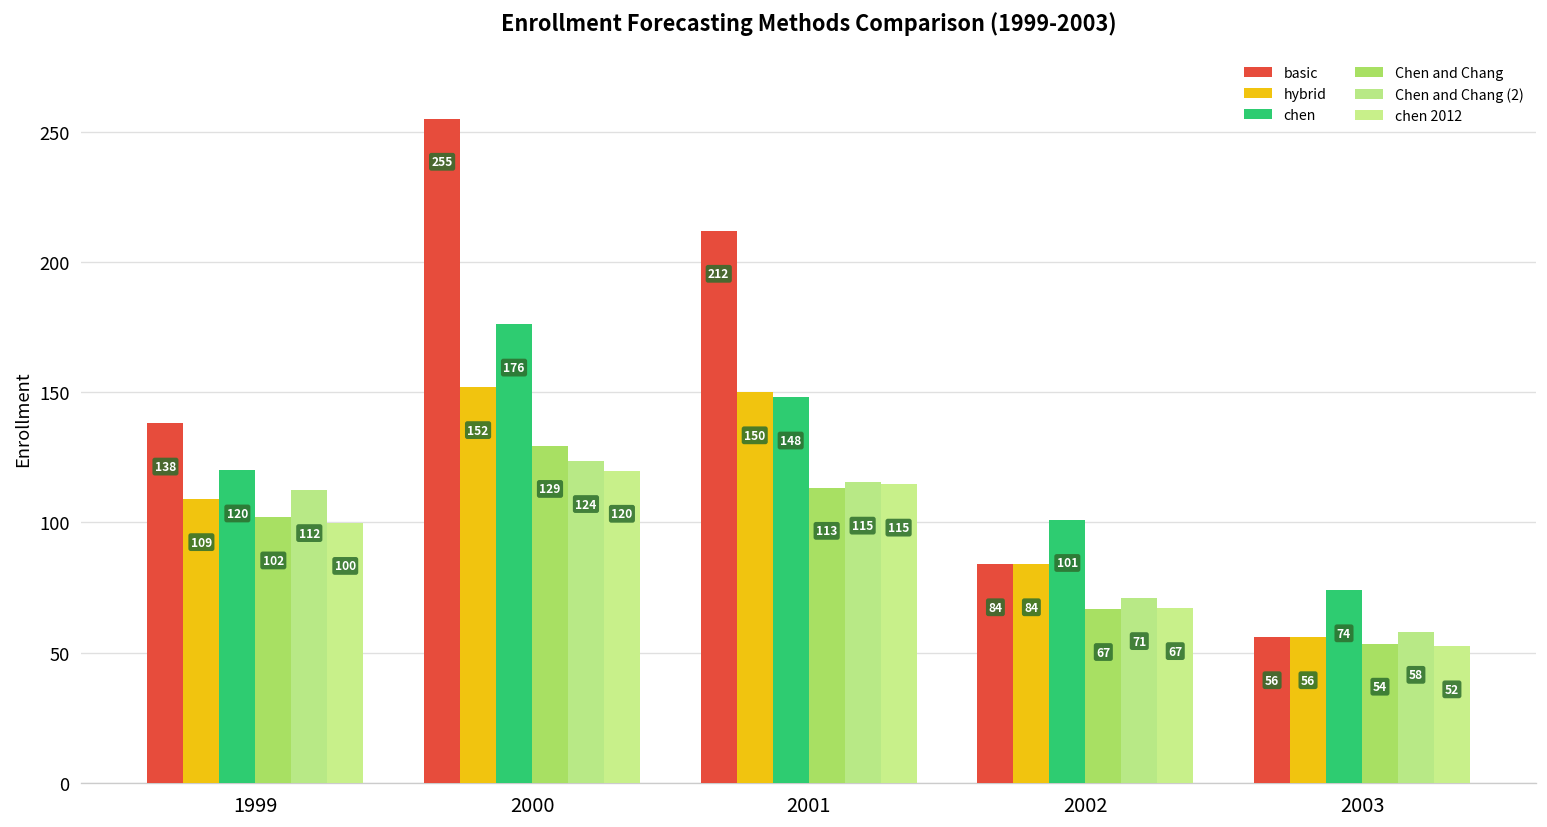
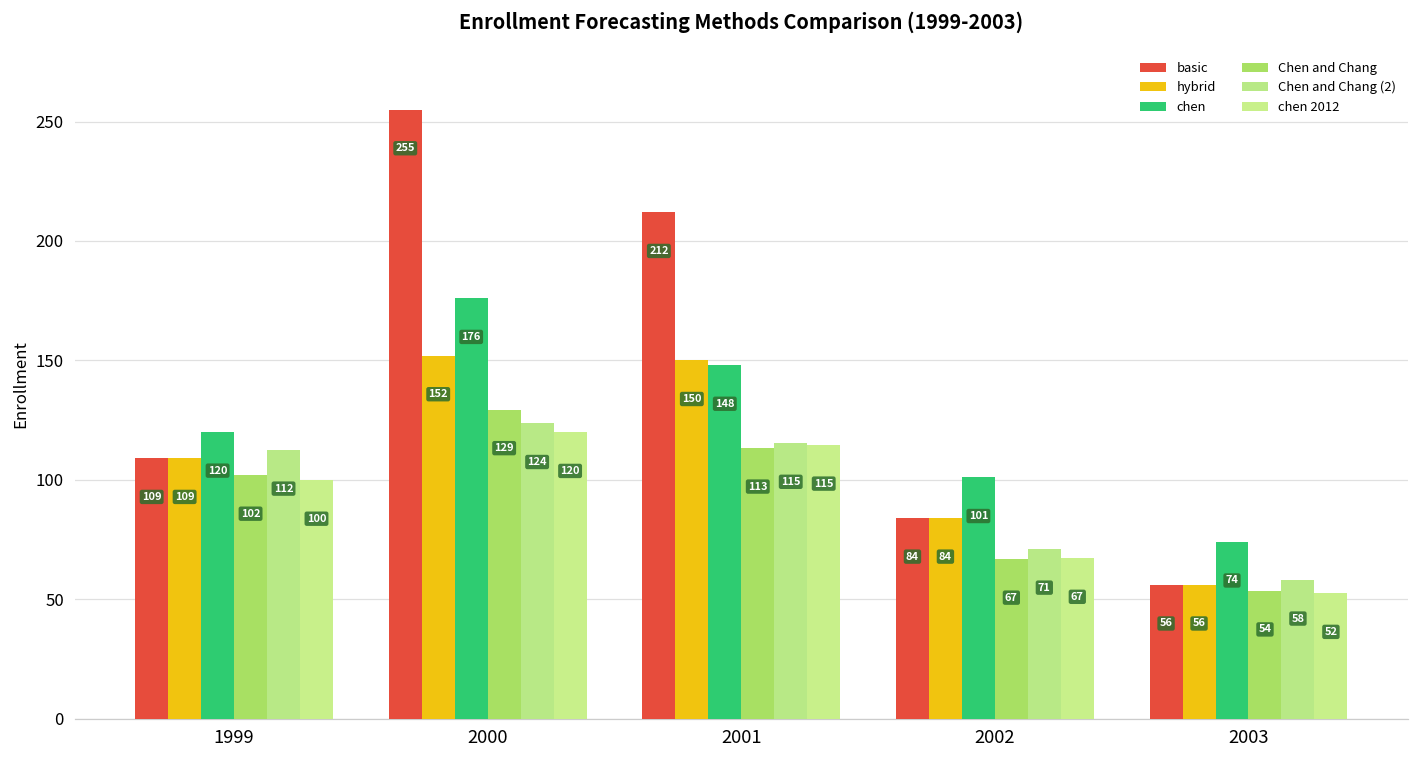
  {
    "basic": {
-     "1999": 138
+     "1999": 109
    }
  }
